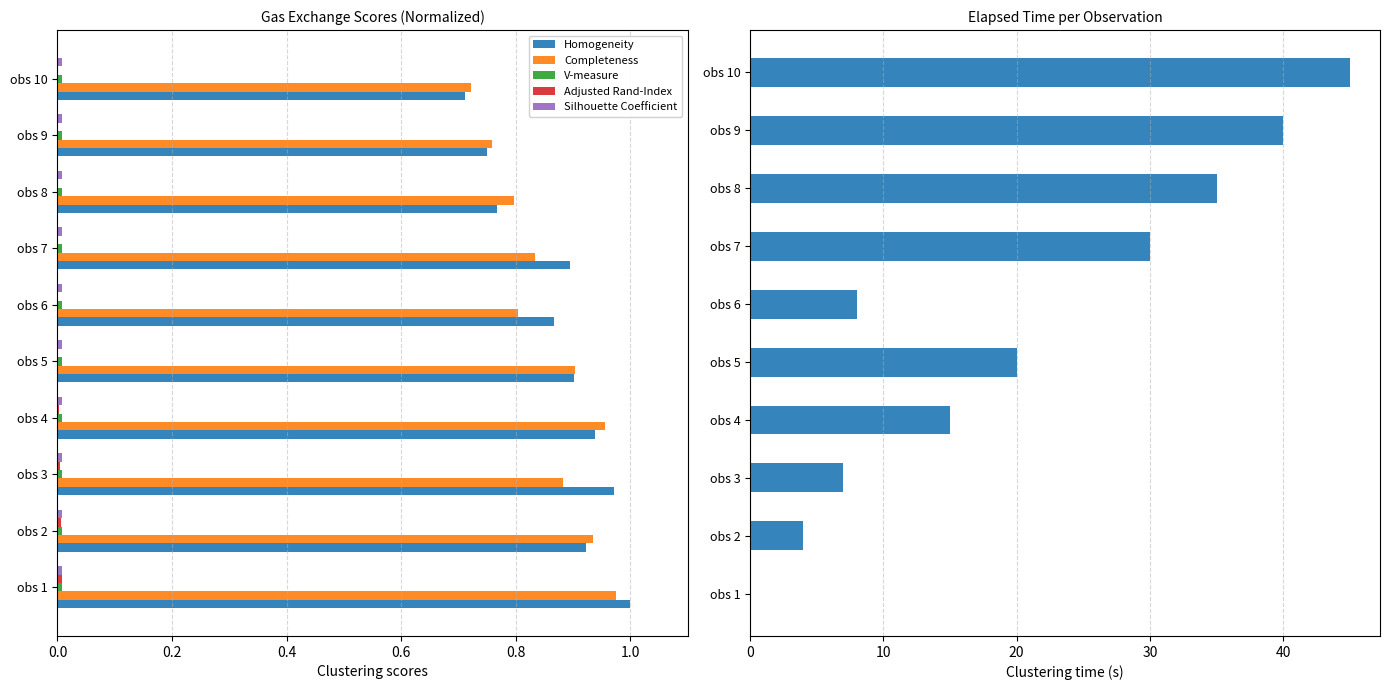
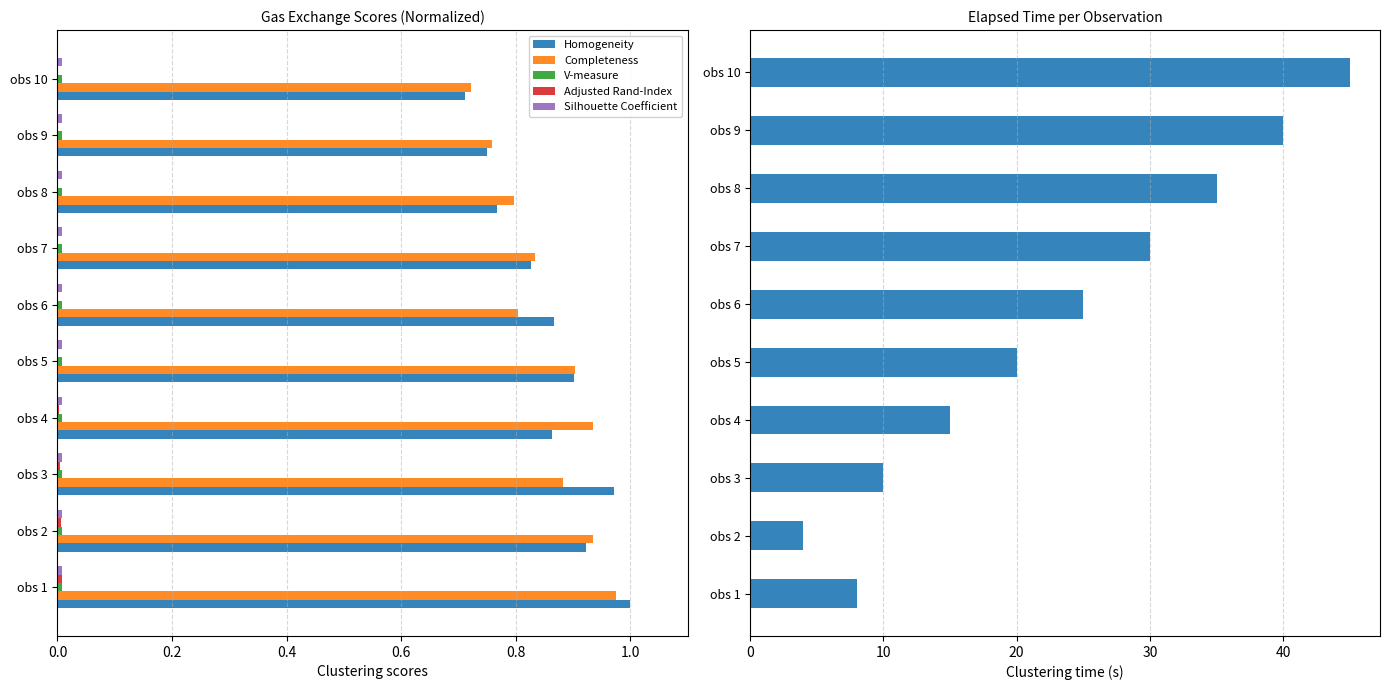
  {
    "Gas Exchange Scores (Normalized)": {
      "Homogeneity": {
        "obs 10": 0.71,
        "obs 9": 0.75,
        "obs 8": 0.77,
-       "obs 7": 0.89,
+       "obs 7": 0.83,
        "obs 6": 0.87,
        "obs 5": 0.90,
-       "obs 4": 0.94,
+       "obs 4": 0.86,
        "obs 3": 0.97,
        "obs 2": 0.92,
        "obs 1": 1.00
      },
      "Completeness": {
        "obs 10": 0.72,
        "obs 9": 0.76,
        "obs 8": 0.80,
        "obs 7": 0.83,
        "obs 6": 0.80,
        "obs 5": 0.90,
-       "obs 4": 0.96,
+       "obs 4": 0.94,
        "obs 3": 0.88,
        "obs 2": 0.93,
        "obs 1": 0.98
      },
      "V-measure": {
        "obs 10": 0.01,
        "obs 9": 0.01,
        "obs 8": 0.01,
        "obs 7": 0.01,
        "obs 6": 0.01,
        "obs 5": 0.01,
        "obs 4": 0.01,
        "obs 3": 0.01,
        "obs 2": 0.01,
        "obs 1": 0.01
      },
      "Adjusted Rand-Index": {
        "obs 9": 0.00,
        "obs 2": 0.01,
        "obs 1": 0.01
      },
      "Silhouette Coefficient": {
        "obs 10": 0.01,
        "obs 9": 0.01,
        "obs 8": 0.01,
        "obs 7": 0.01,
        "obs 6": 0.01,
        "obs 5": 0.01,
        "obs 4": 0.01,
        "obs 3": 0.01,
        "obs 2": 0.01,
        "obs 1": 0.01
      }
    },
    "Elapsed Time per Observation": {
      "obs 10": 45,
      "obs 9": 40,
      "obs 8": 35,
      "obs 7": 30,
-     "obs 6": 8,
+     "obs 6": 25,
      "obs 5": 20,
      "obs 4": 15,
-     "obs 3": 7,
+     "obs 3": 10,
      "obs 2": 4,
-     "obs 1": 0
+     "obs 1": 8
    }
  }
